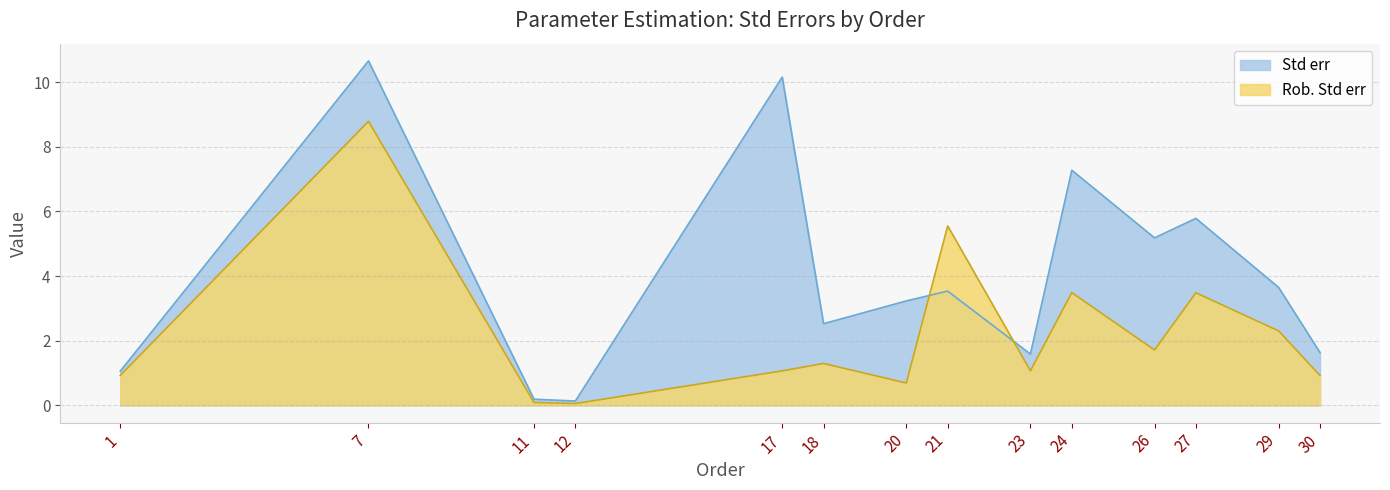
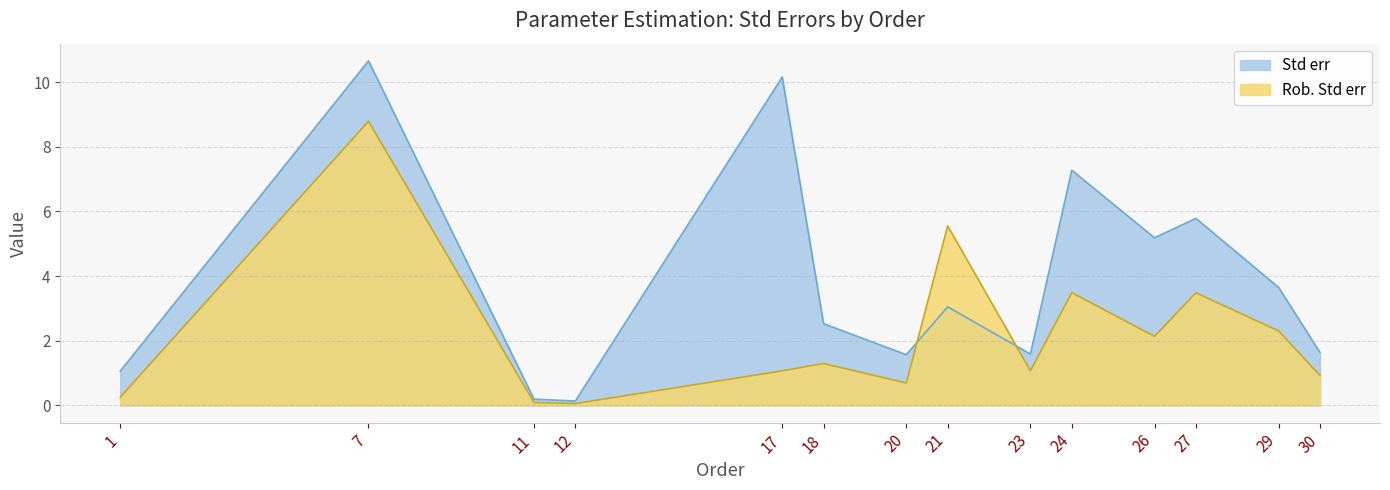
  {
    "Std err": {
      "1": 1.1,
      "7": 10.7,
      "11": 0.2,
      "12": 0.1,
      "17": 10.2,
      "18": 2.5,
-     "20": 3.2,
-     "21": 3.5,
+     "20": 1.6,
+     "21": 3.0,
      "23": 1.6,
      "24": 7.3,
      "26": 5.2,
      "27": 5.8,
      "29": 3.6,
      "30": 1.6
    },
    "Rob. Std err": {
-     "1": 0.9,
+     "1": 0.3,
      "7": 8.8,
      "11": 0.1,
      "12": 0.1,
      "17": 1.1,
      "18": 1.3,
      "20": 0.7,
      "21": 5.6,
      "23": 1.1,
      "24": 3.5,
-     "26": 1.7,
+     "26": 2.1,
      "27": 3.5,
      "29": 2.3,
      "30": 0.9
    }
  }
